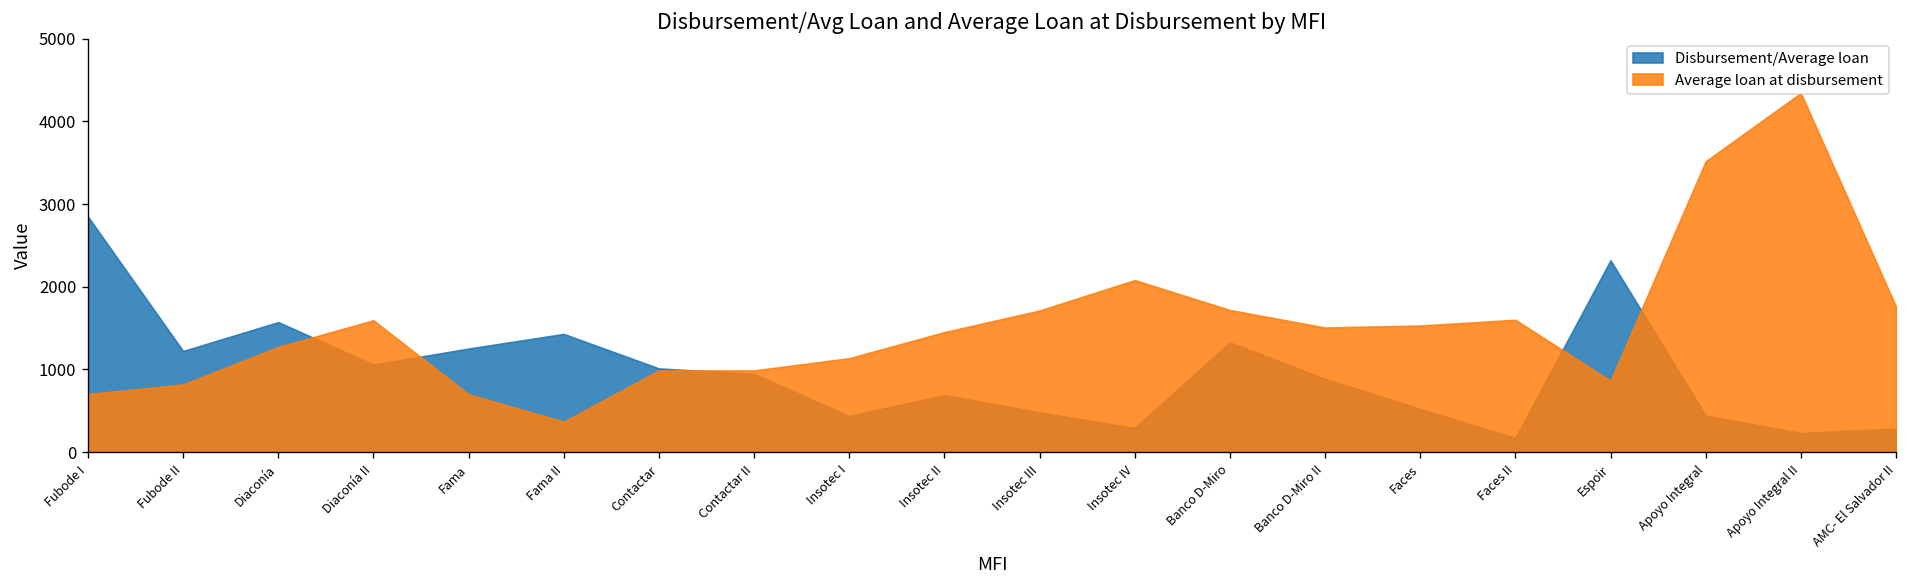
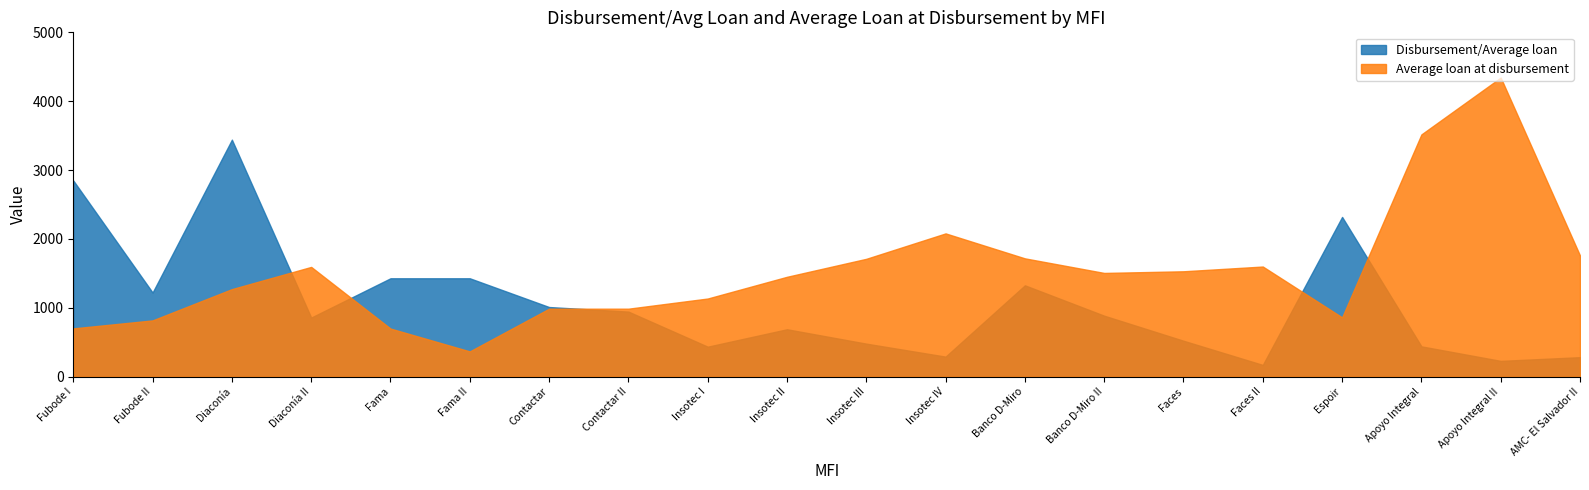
  {
    "Disbursement/Average loan": {
      "Fubode I": 2800,
      "Fubode II": 1200,
-     "Diaconía": 1600,
-     "Diaconía II": 1100,
-     "Fama": 1300,
+     "Diaconía": 3400,
+     "Diaconía II": 900,
+     "Fama": 1400,
      "Fama II": 1400,
      "Contactar II": 900,
      "Insotec I": 400,
      "Insotec II": 700,
      "Insotec III": 500,
      "Insotec IV": 300,
      "Banco D-Miro": 1300,
      "Banco D-Miro II": 900,
      "Faces": 500,
      "Faces II": 200,
      "Espoir": 2300,
      "Apoyo Integral": 400,
      "Apoyo Integral II": 200,
      "AMC- El Salvador II": 300
    },
    "Average loan at disbursement": {
      "Fubode I": 700,
      "Fubode II": 800,
      "Diaconía": 1300,
      "Diaconía II": 1600,
      "Fama": 700,
      "Fama II": 400,
      "Contactar II": 1000,
      "Insotec I": 1100,
      "Insotec II": 1500,
      "Insotec III": 1700,
      "Insotec IV": 2100,
      "Banco D-Miro": 1700,
      "Banco D-Miro II": 1500,
      "Faces": 1500,
      "Faces II": 1600,
      "Espoir": 900,
      "Apoyo Integral": 3500,
      "AMC- El Salvador II": 1800
    }
  }
